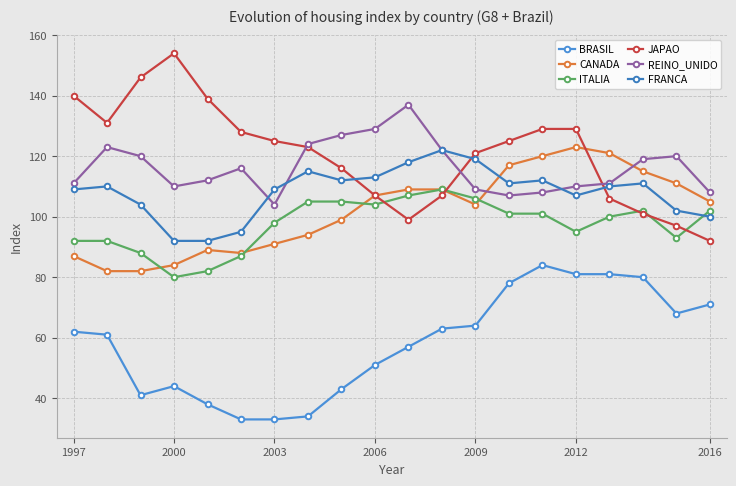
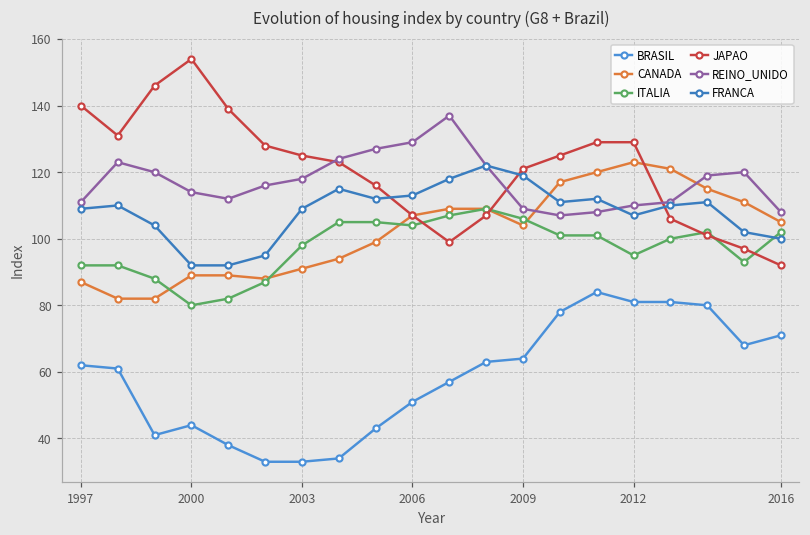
  {
    "CANADA": {
      "1997": 87,
-     "2000": 84,
+     "2000": 89,
      "2003": 91,
      "2009": 104,
      "2012": 123,
      "2016": 105
    },
    "ITALIA": {
      "1997": 92,
      "2000": 80,
      "2003": 98,
      "2006": 104,
      "2009": 106,
      "2012": 95,
      "2016": 102
    },
    "JAPAO": {
      "1997": 140,
      "2000": 154,
      "2003": 125,
      "2009": 121,
      "2012": 129,
      "2016": 92
    },
    "REINO_UNIDO": {
      "1997": 111,
-     "2000": 110,
-     "2003": 104,
+     "2000": 114,
+     "2003": 118,
      "2006": 129,
      "2009": 109,
      "2012": 110,
      "2016": 108
    }
  }
